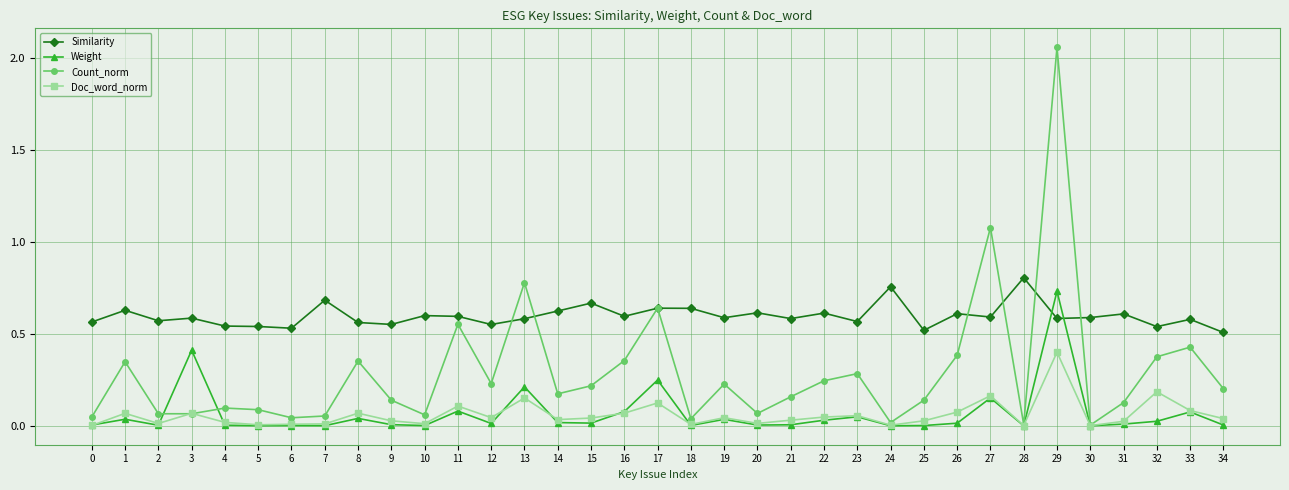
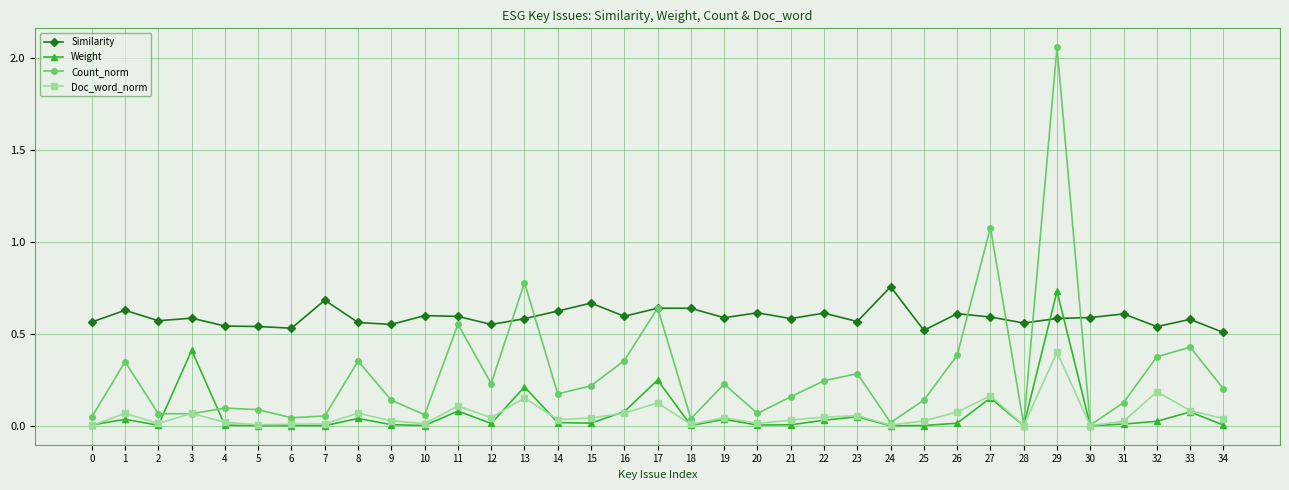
  {
    "Similarity": {
      "0": 0.56,
      "1": 0.63,
      "2": 0.57,
      "3": 0.59,
      "4": 0.54,
      "5": 0.54,
      "6": 0.53,
      "7": 0.68,
      "8": 0.56,
      "9": 0.55,
      "10": 0.60,
      "11": 0.59,
      "12": 0.55,
      "13": 0.58,
      "14": 0.62,
      "15": 0.67,
      "16": 0.60,
      "18": 0.64,
      "19": 0.59,
      "20": 0.61,
      "21": 0.58,
      "22": 0.61,
      "23": 0.57,
      "24": 0.76,
      "25": 0.52,
      "26": 0.61,
      "27": 0.59,
-     "28": 0.80,
+     "28": 0.56,
      "29": 0.58,
      "30": 0.59,
      "31": 0.61,
      "32": 0.54,
      "33": 0.58,
      "34": 0.51
    },
    "Weight": {
      "1": 0.04,
      "3": 0.41,
      "4": 0.00,
      "8": 0.04,
      "9": 0.01,
      "11": 0.08,
      "12": 0.01,
      "13": 0.21,
      "14": 0.02,
      "15": 0.01,
      "17": 0.25,
      "21": 0.01,
      "22": 0.03,
      "25": 0.00,
      "26": 0.01,
      "29": 0.73,
      "31": 0.01,
      "32": 0.02,
      "34": 0.00
    },
    "Count_norm": {
      "0": 0.05,
      "1": 0.35,
      "2": 0.07,
      "4": 0.10,
      "5": 0.09,
      "6": 0.04,
      "7": 0.05,
      "8": 0.35,
      "9": 0.14,
      "10": 0.06,
      "11": 0.55,
      "12": 0.23,
      "13": 0.78,
      "14": 0.17,
      "15": 0.22,
      "16": 0.35,
      "18": 0.04,
      "19": 0.23,
      "20": 0.07,
      "21": 0.16,
      "22": 0.24,
      "23": 0.28,
      "24": 0.02,
      "25": 0.14,
      "26": 0.38,
      "27": 1.08,
      "29": 2.06,
      "31": 0.13,
      "32": 0.38,
      "33": 0.43,
      "34": 0.20
    },
    "Doc_word_norm": {
      "1": 0.07,
      "4": 0.02,
      "8": 0.07,
      "9": 0.03,
      "11": 0.11,
      "12": 0.04,
      "13": 0.15,
      "14": 0.03,
      "15": 0.04,
      "17": 0.12,
      "21": 0.03,
      "22": 0.05,
      "25": 0.03,
      "26": 0.07,
      "29": 0.40,
      "31": 0.02,
      "32": 0.18,
      "34": 0.04
    }
  }
